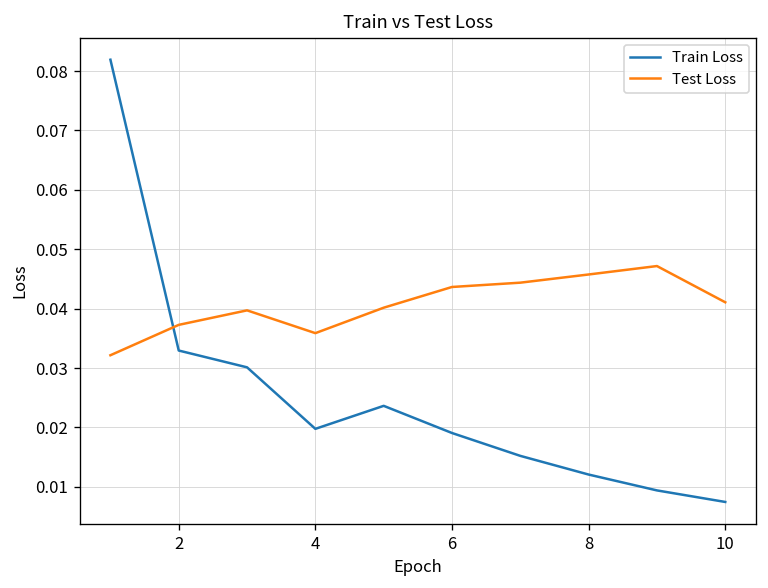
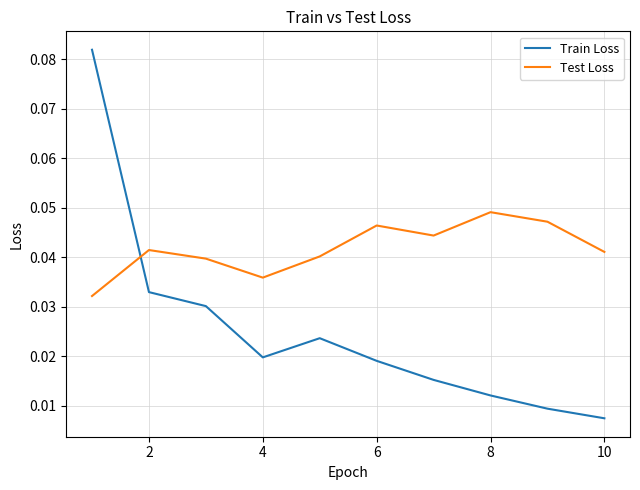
  {
    "Train Loss": {
      "2": 0.033,
      "4": 0.020,
      "6": 0.019,
      "8": 0.012,
      "10": 0.007
    },
    "Test Loss": {
-     "2": 0.037,
+     "2": 0.041,
      "4": 0.036,
-     "6": 0.044,
-     "8": 0.046,
+     "6": 0.046,
+     "8": 0.049,
      "10": 0.041
    }
  }
